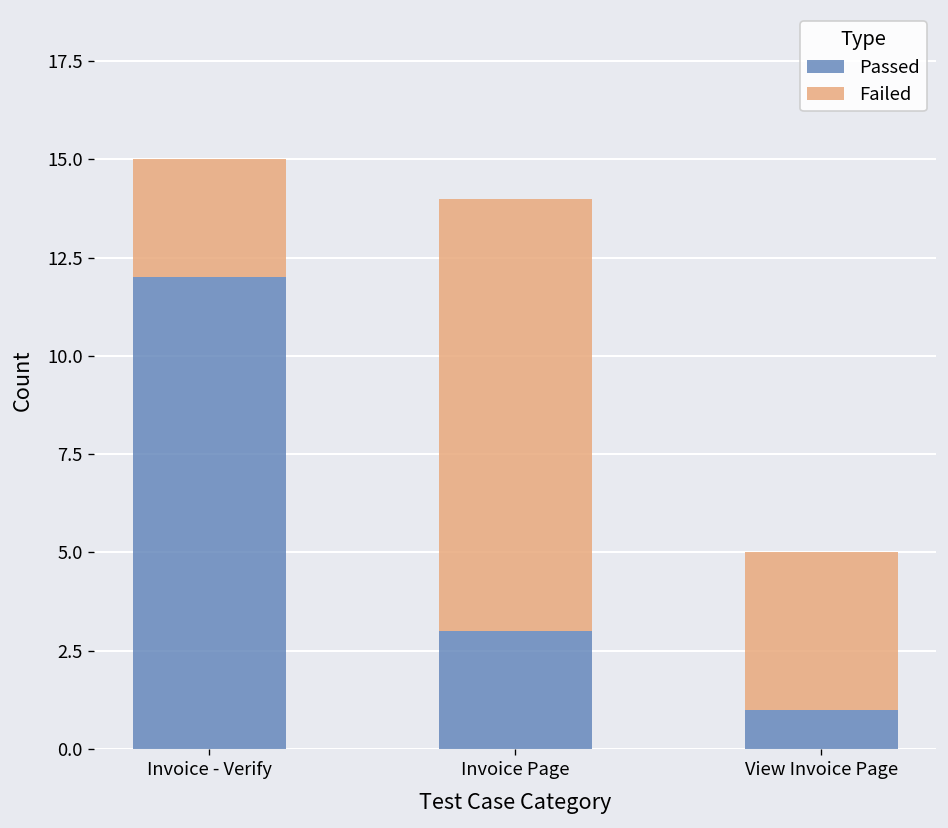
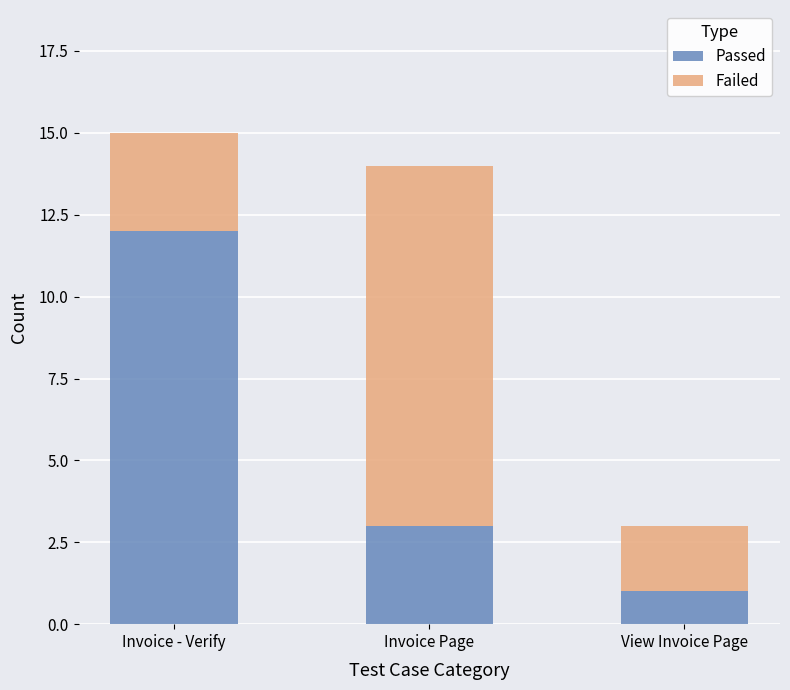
  {
    "Passed": {
      "Invoice - Verify": 12,
      "Invoice Page": 3,
      "View Invoice Page": 1
    },
    "Failed": {
      "Invoice - Verify": 3,
      "Invoice Page": 11,
-     "View Invoice Page": 4
+     "View Invoice Page": 2
    }
  }
